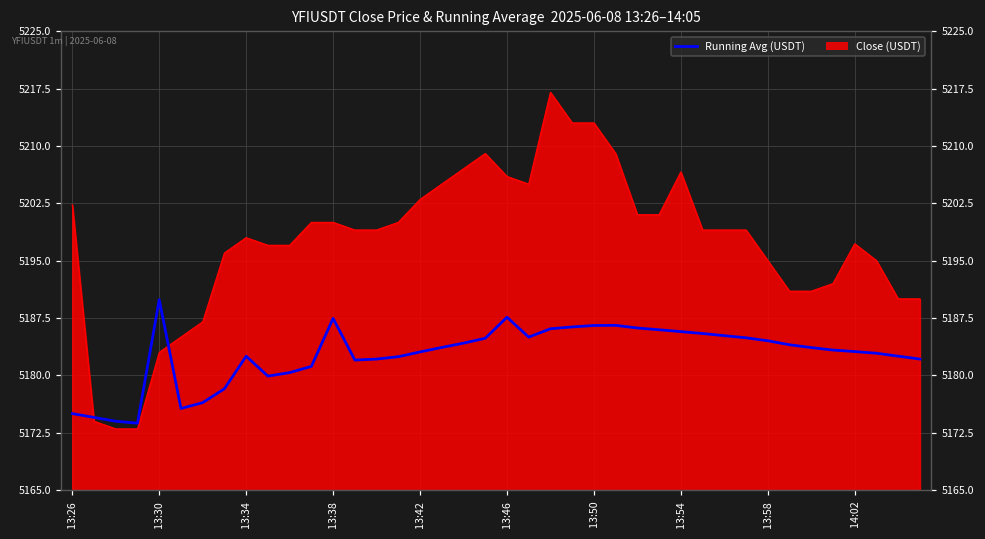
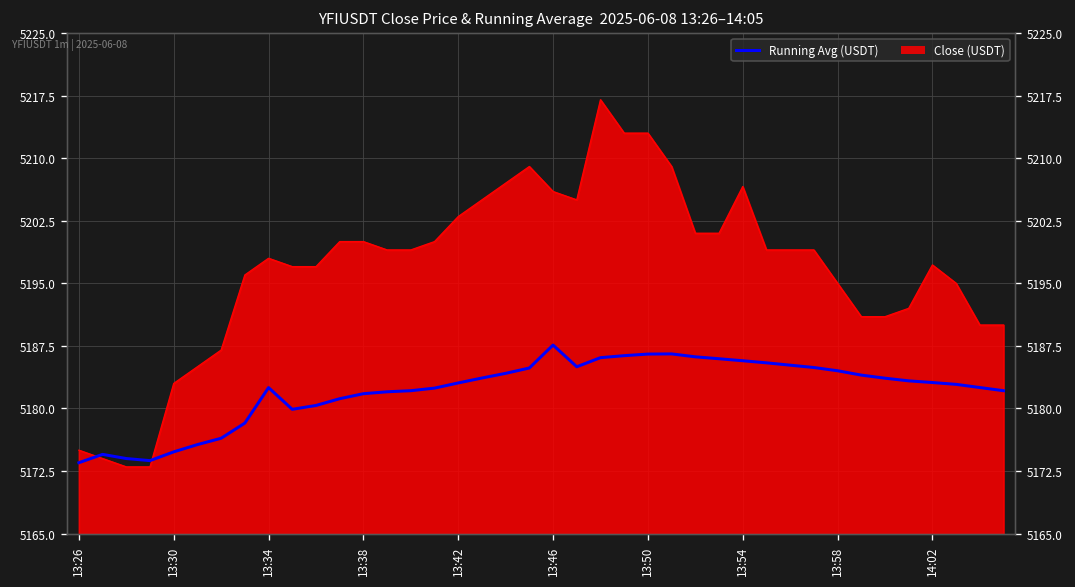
  {
    "Close (USDT)": {
-     "13:26": 5202,
+     "13:26": 5175,
      "13:30": 5183,
      "13:34": 5198,
      "13:38": 5200,
      "13:42": 5203,
      "13:46": 5206,
      "13:50": 5213,
      "13:54": 5207,
      "13:58": 5195,
      "14:02": 5197
    },
    "Running Avg (USDT)": {
-     "13:26": 5175,
-     "13:30": 5190,
+     "13:26": 5174,
+     "13:30": 5175,
      "13:34": 5183,
-     "13:38": 5187,
+     "13:38": 5182,
      "13:42": 5183,
      "13:46": 5188,
      "13:50": 5187,
      "13:54": 5186,
      "13:58": 5185,
      "14:02": 5183
    }
  }
